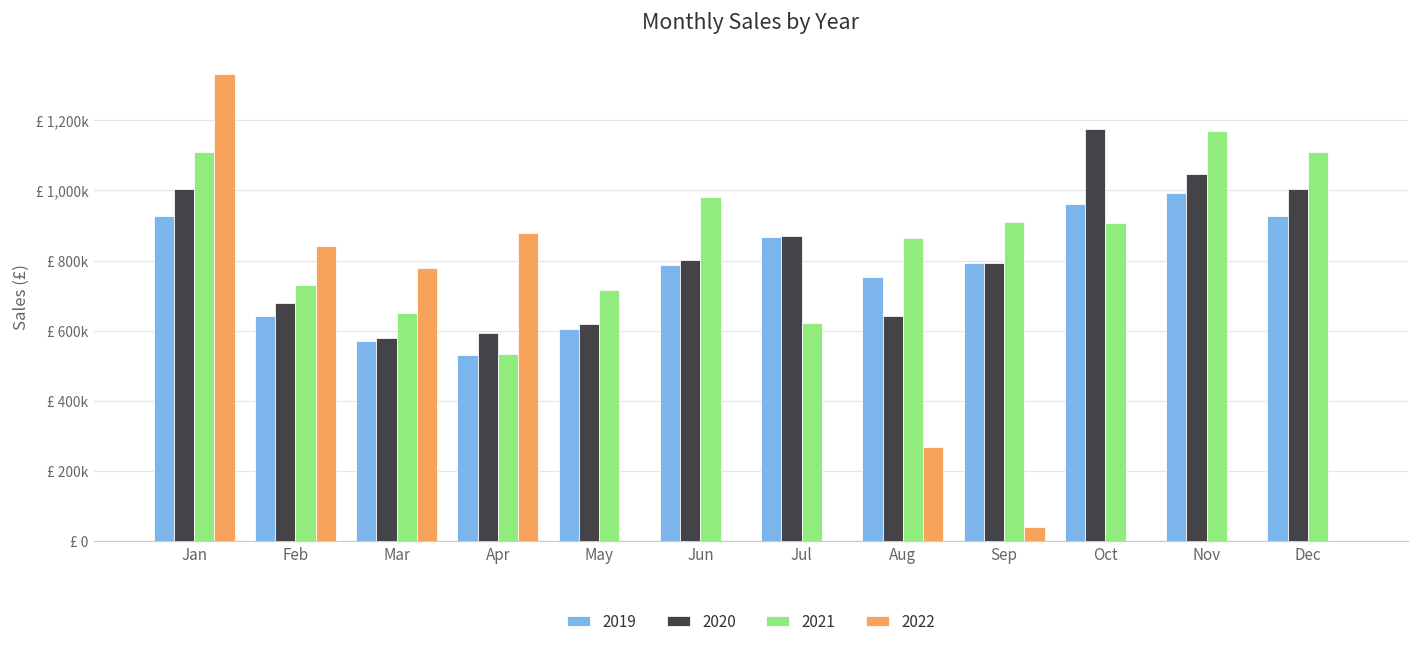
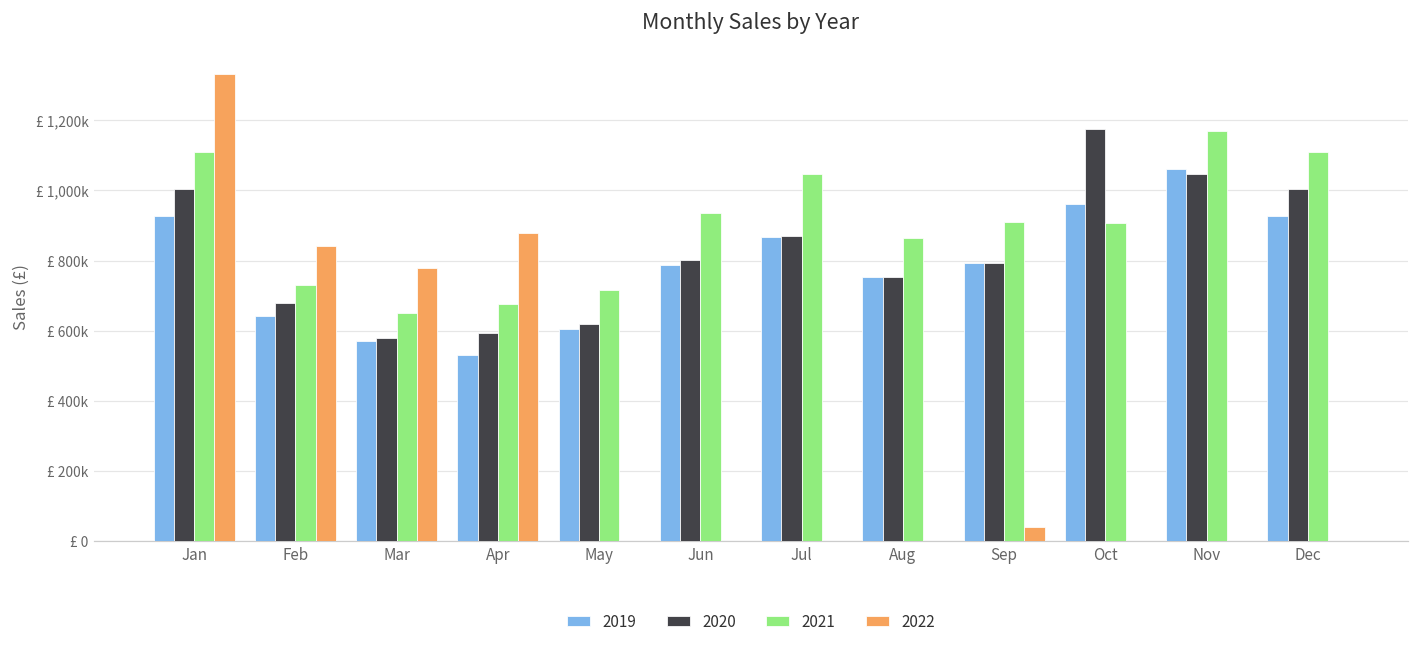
  {
    "2019": {
      "Jan": "£ 930,000",
      "Feb": "£ 640,000",
      "Mar": "£ 570,000",
      "Apr": "£ 530,000",
      "May": "£ 610,000",
      "Jun": "£ 790,000",
      "Jul": "£ 870,000",
      "Aug": "£ 750,000",
      "Sep": "£ 790,000",
      "Oct": "£ 960,000",
-     "Nov": "£ 990,000",
+     "Nov": "£ 1,060,000",
      "Dec": "£ 930,000"
    },
    "2020": {
      "Jan": "£ 1,000,000",
      "Feb": "£ 680,000",
      "Mar": "£ 580,000",
      "Apr": "£ 590,000",
      "May": "£ 620,000",
      "Jun": "£ 800,000",
      "Jul": "£ 870,000",
-     "Aug": "£ 640,000",
+     "Aug": "£ 750,000",
      "Sep": "£ 790,000",
      "Oct": "£ 1,180,000",
      "Nov": "£ 1,050,000",
      "Dec": "£ 1,000,000"
    },
    "2021": {
      "Jan": "£ 1,110,000",
      "Feb": "£ 730,000",
      "Mar": "£ 650,000",
-     "Apr": "£ 530,000",
+     "Apr": "£ 680,000",
      "May": "£ 720,000",
-     "Jun": "£ 980,000",
-     "Jul": "£ 620,000",
+     "Jun": "£ 930,000",
+     "Jul": "£ 1,050,000",
      "Aug": "£ 860,000",
      "Sep": "£ 910,000",
      "Oct": "£ 910,000",
      "Nov": "£ 1,170,000",
      "Dec": "£ 1,110,000"
    },
    "2022": {
      "Jan": "£ 1,330,000",
      "Feb": "£ 840,000",
      "Mar": "£ 780,000",
      "Apr": "£ 880,000",
      "May": "£ 0",
      "Jun": "£ 0",
      "Jul": "£ 0",
-     "Aug": "£ 270,000",
+     "Aug": "£ 0",
      "Sep": "£ 40,000",
      "Oct": "£ 0",
      "Nov": "£ 0",
      "Dec": "£ 0"
    }
  }
